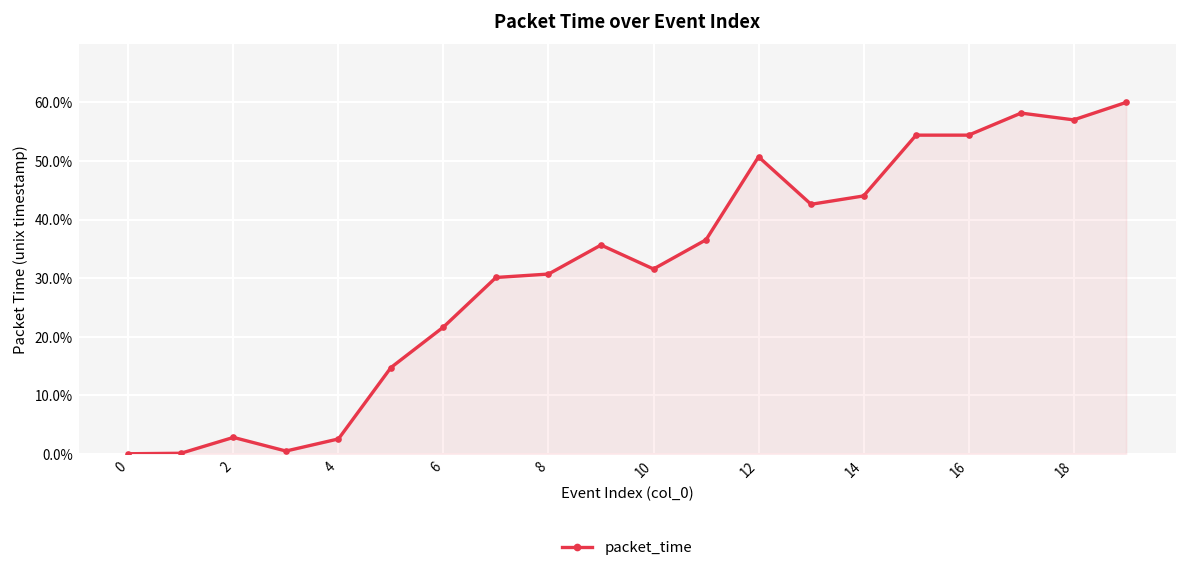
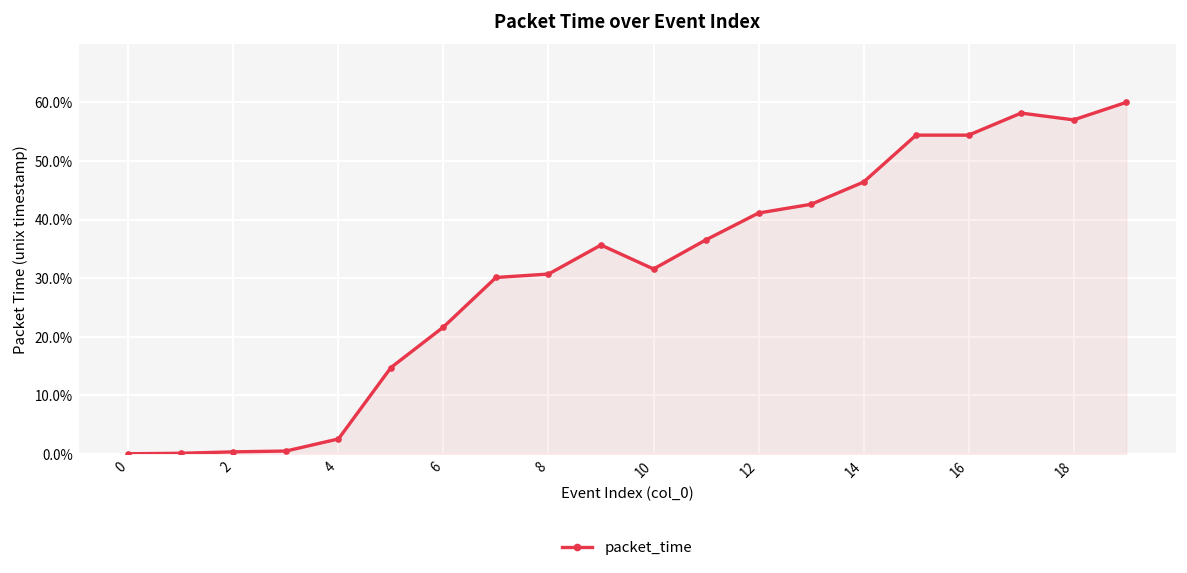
  {
    "0": "0%",
-   "2": "3%",
+   "2": "0%",
    "4": "3%",
    "6": "22%",
    "8": "31%",
    "10": "32%",
-   "12": "51%",
-   "14": "44%",
+   "12": "41%",
+   "14": "46%",
    "16": "54%",
    "18": "57%"
  }
